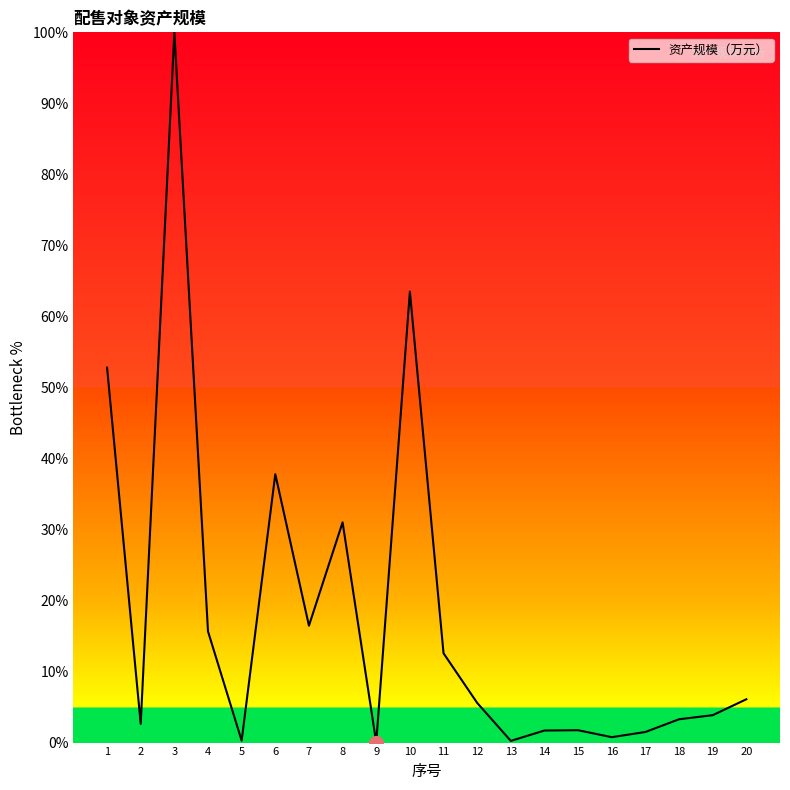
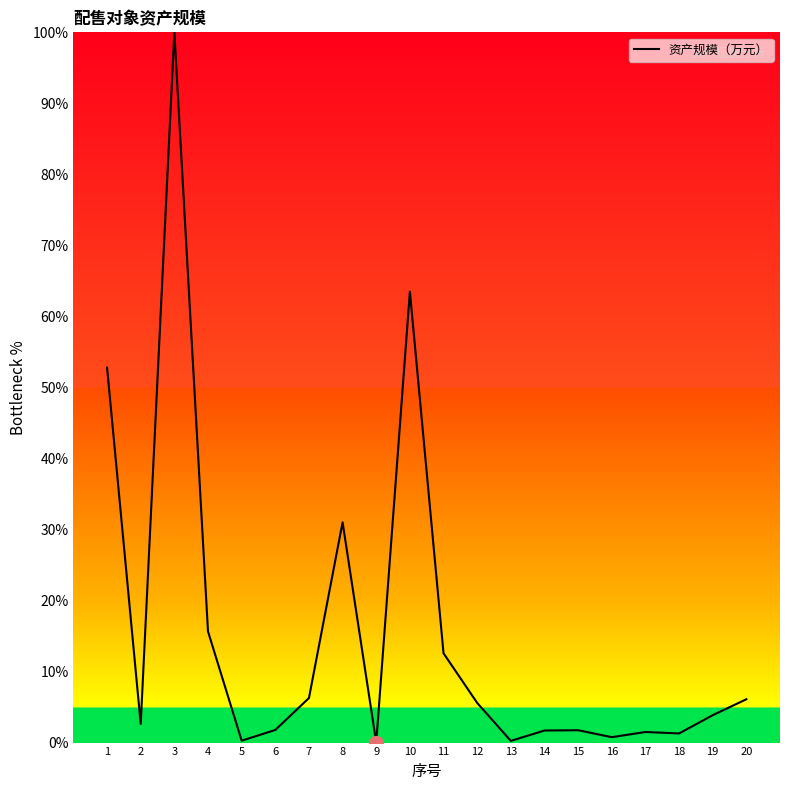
  {
    "资产规模（万元）": {
      "1": "53%",
      "2": "3%",
      "3": "100%",
      "4": "16%",
      "5": "0%",
-     "6": "38%",
-     "7": "16%",
+     "6": "2%",
+     "7": "6%",
      "8": "31%",
      "10": "63%",
      "11": "13%",
      "12": "6%",
      "13": "0%",
      "14": "2%",
      "15": "2%",
      "16": "1%",
      "17": "1%",
-     "18": "3%",
+     "18": "1%",
      "19": "4%",
      "20": "6%"
    }
  }
